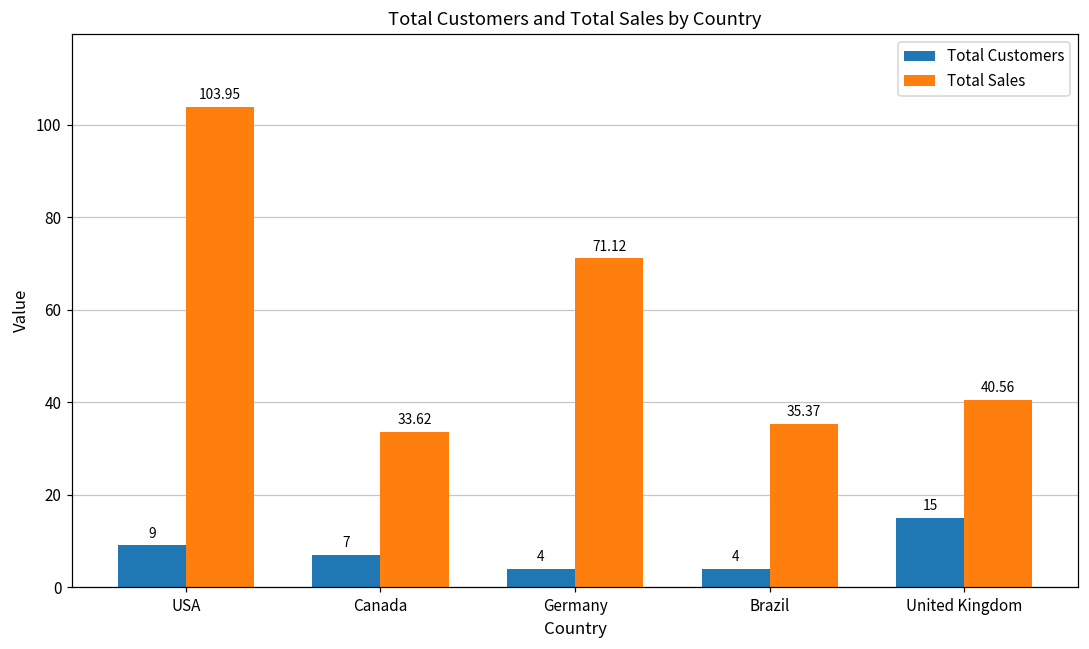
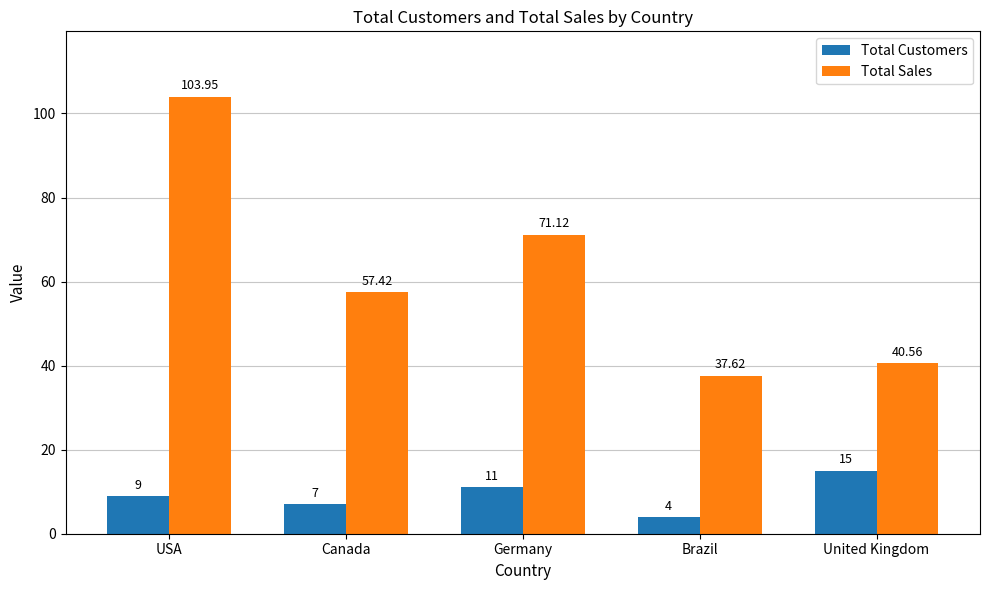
  {
    "Total Customers": {
      "USA": 9,
      "Canada": 7,
-     "Germany": 4,
+     "Germany": 11,
      "Brazil": 4,
      "United Kingdom": 15
    },
    "Total Sales": {
      "USA": 103.95,
-     "Canada": 33.62,
+     "Canada": 57.42,
      "Germany": 71.12,
-     "Brazil": 35.37,
+     "Brazil": 37.62,
      "United Kingdom": 40.56
    }
  }
